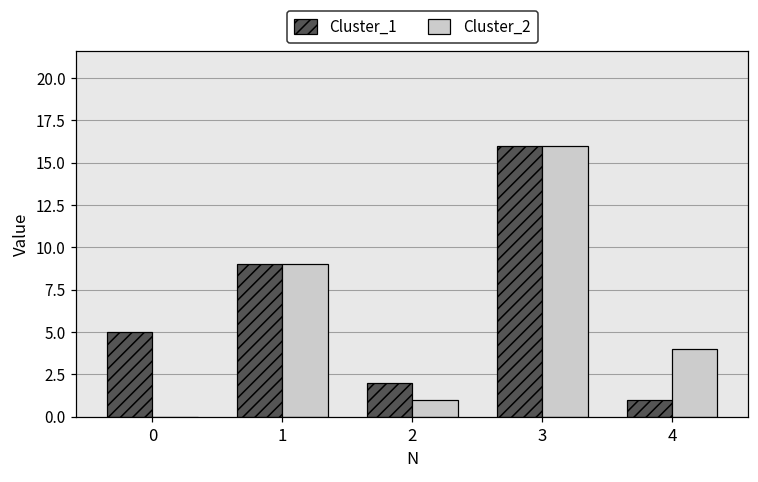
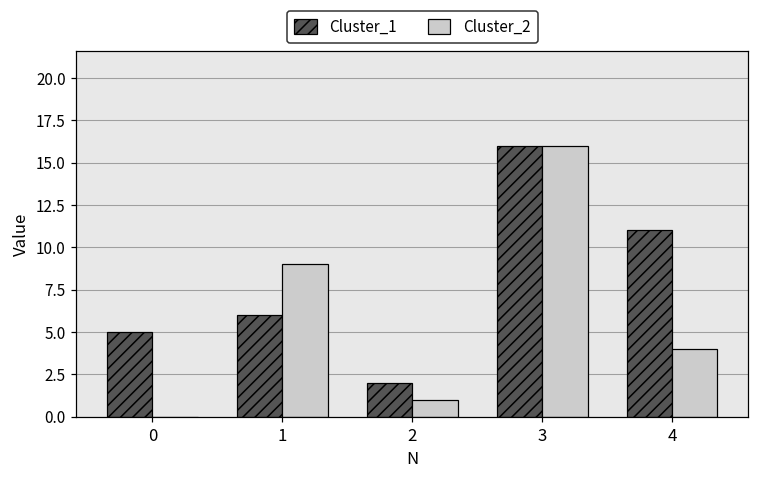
  {
    "Cluster_1": {
      "0": 5,
-     "1": 9,
+     "1": 6,
      "2": 2,
      "3": 16,
-     "4": 1
+     "4": 11
    },
    "Cluster_2": {
      "0": 0,
      "1": 9,
      "2": 1,
      "3": 16,
      "4": 4
    }
  }
